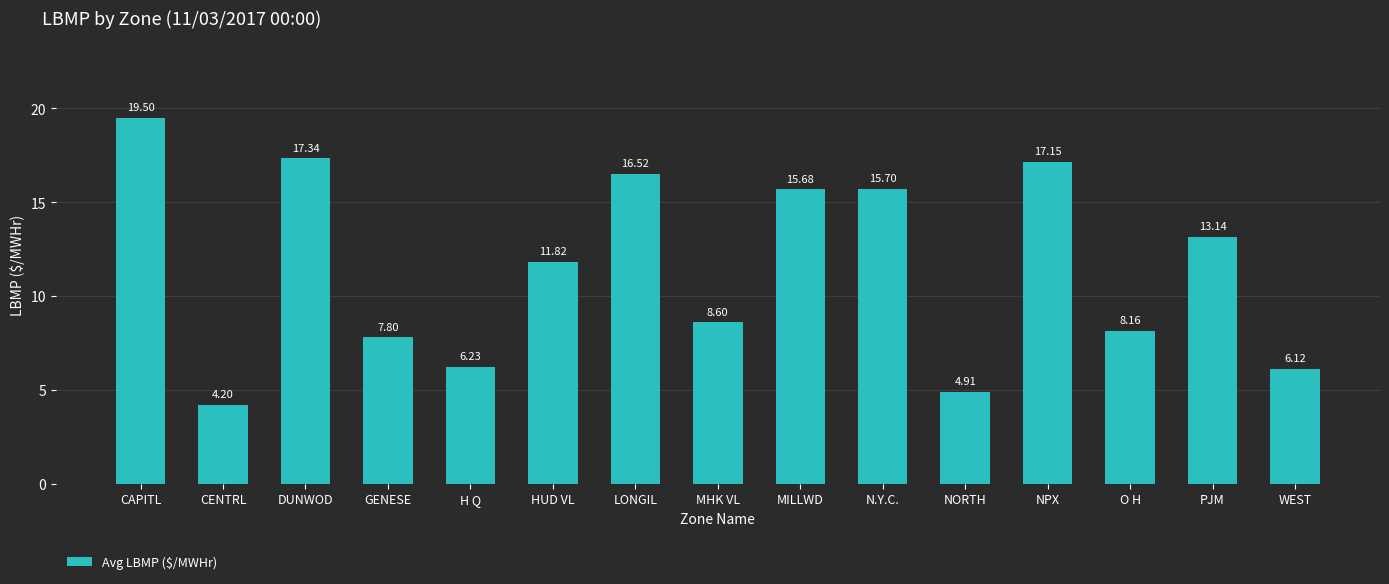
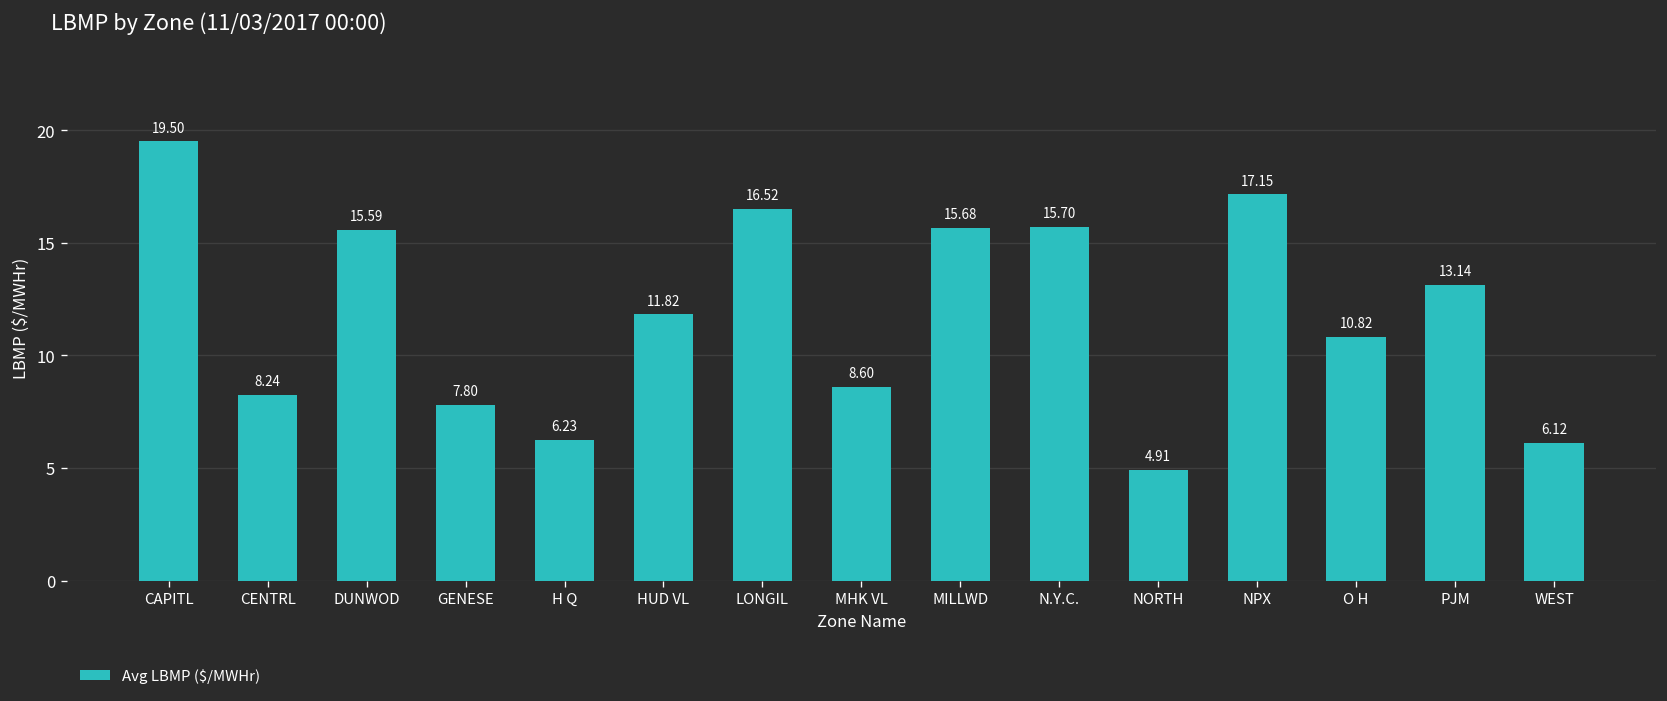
  {
    "CAPITL": 19.50,
-   "CENTRL": 4.20,
-   "DUNWOD": 17.34,
+   "CENTRL": 8.24,
+   "DUNWOD": 15.59,
    "GENESE": 7.80,
    "H Q": 6.23,
    "HUD VL": 11.82,
    "LONGIL": 16.52,
    "MHK VL": 8.60,
    "MILLWD": 15.68,
    "N.Y.C.": 15.70,
    "NORTH": 4.91,
    "NPX": 17.15,
-   "O H": 8.16,
+   "O H": 10.82,
    "PJM": 13.14,
    "WEST": 6.12
  }
